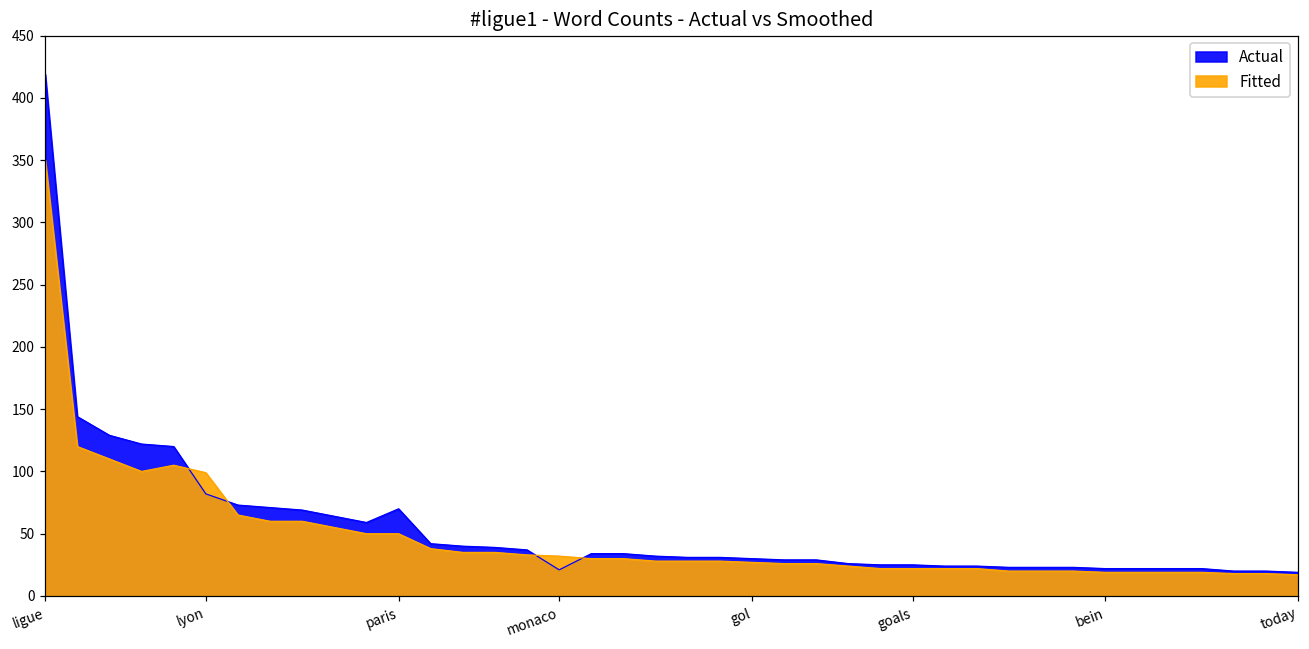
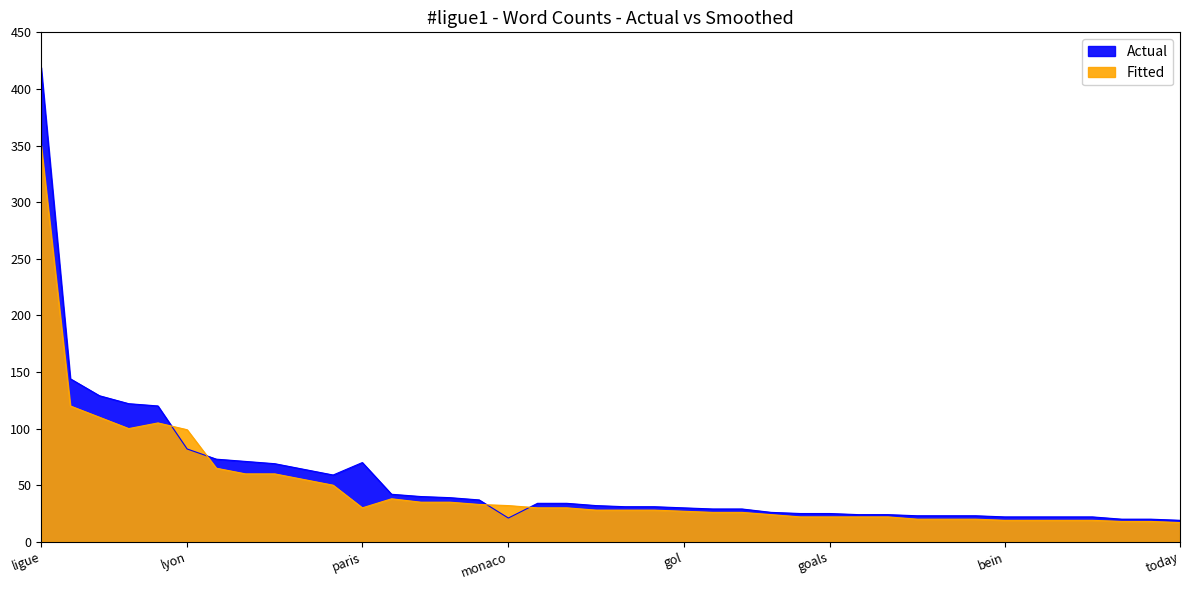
  {
    "Actual": {
      "ligue": 419,
      "lyon": 82,
      "paris": 70,
      "monaco": 21,
      "gol": 30,
      "goals": 25,
      "bein": 22
    },
    "Fitted": {
      "ligue": 350,
      "lyon": 99,
-     "paris": 50,
+     "paris": 30,
      "monaco": 32,
      "gol": 27,
      "goals": 22,
      "bein": 19
    }
  }
